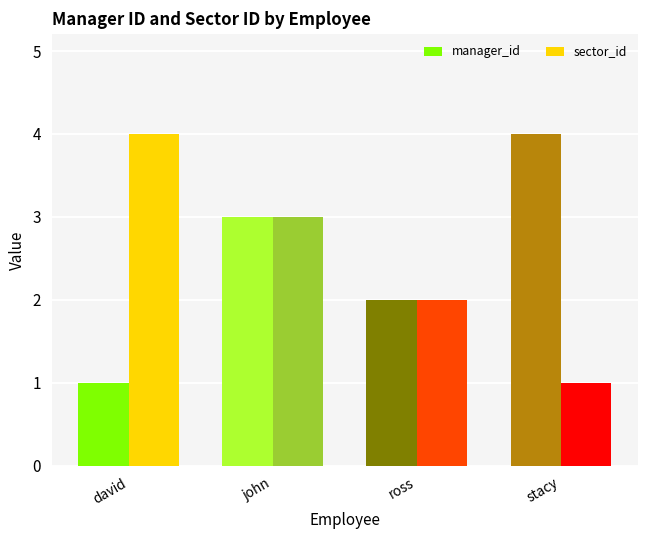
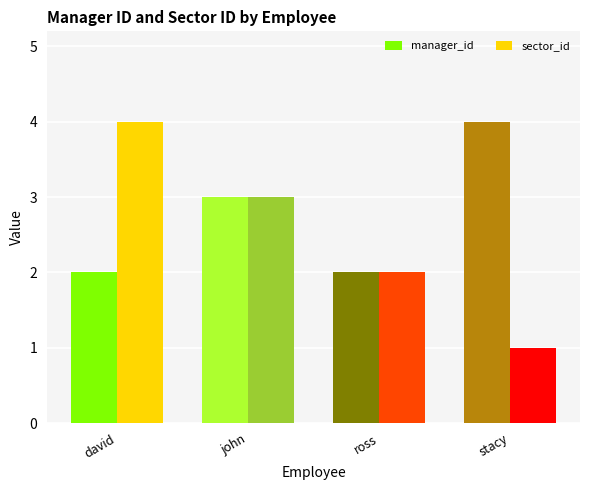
  {
    "manager_id": {
-     "david": 1,
+     "david": 2,
      "john": 3,
      "ross": 2,
      "stacy": 4
    },
    "sector_id": {
      "david": 4,
      "john": 3,
      "ross": 2,
      "stacy": 1
    }
  }
